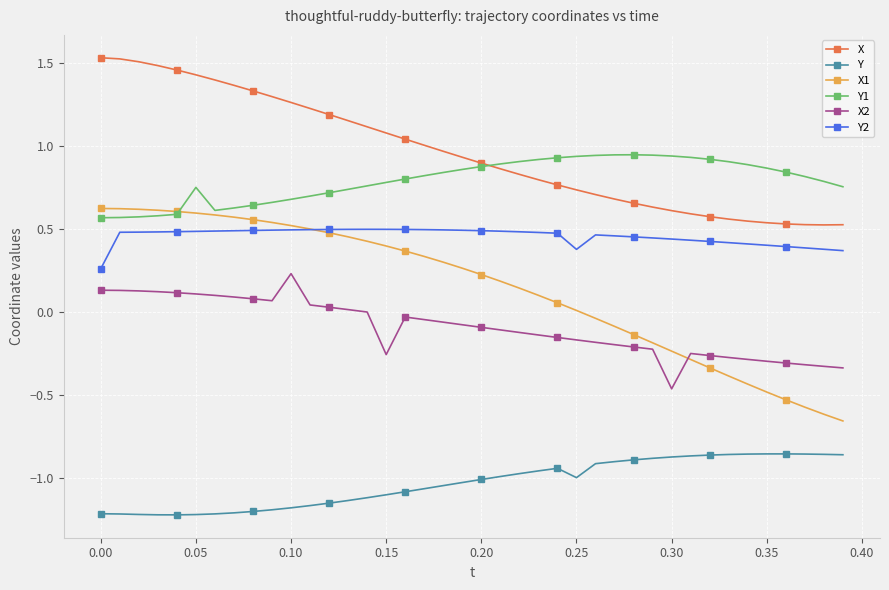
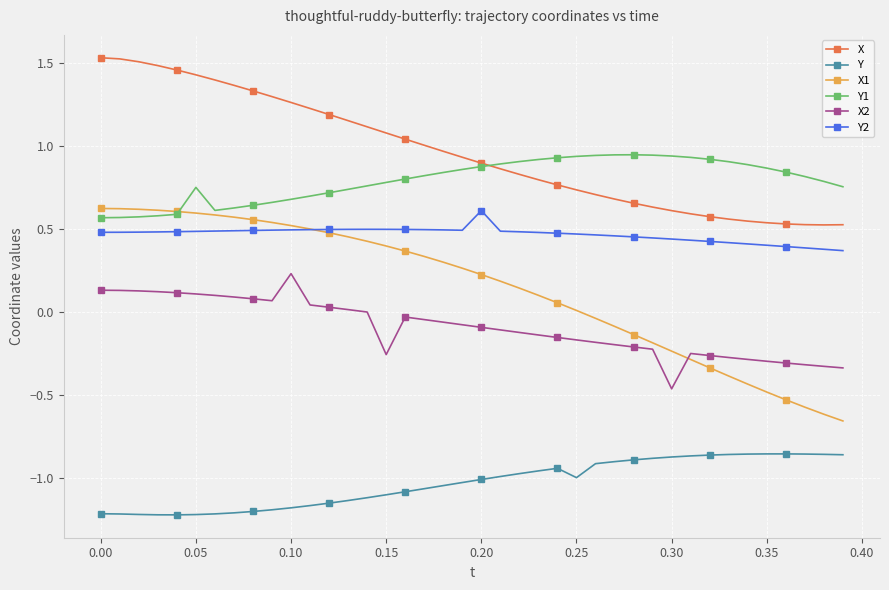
  {
    "Y": {
      "0.00": -1.21,
      "0.05": -1.22,
      "0.10": -1.18,
      "0.15": -1.10,
      "0.20": -1.01,
      "0.25": -1.00,
      "0.30": -0.87,
      "0.35": -0.85
    },
    "Y1": {
      "0.00": 0.57,
      "0.05": 0.75,
      "0.10": 0.68,
      "0.15": 0.78,
      "0.20": 0.88,
      "0.25": 0.94,
      "0.30": 0.94,
      "0.35": 0.87
    },
    "X2": {
      "0.00": 0.13,
      "0.05": 0.11,
      "0.10": 0.23,
      "0.15": -0.25,
      "0.20": -0.09,
      "0.25": -0.17,
      "0.30": -0.46,
      "0.35": -0.29
    },
    "Y2": {
-     "0.00": 0.26,
+     "0.00": 0.48,
      "0.05": 0.49,
      "0.10": 0.50,
      "0.15": 0.50,
-     "0.20": 0.49,
-     "0.25": 0.38,
+     "0.20": 0.61,
+     "0.25": 0.47,
      "0.30": 0.44,
      "0.35": 0.40
    }
  }
